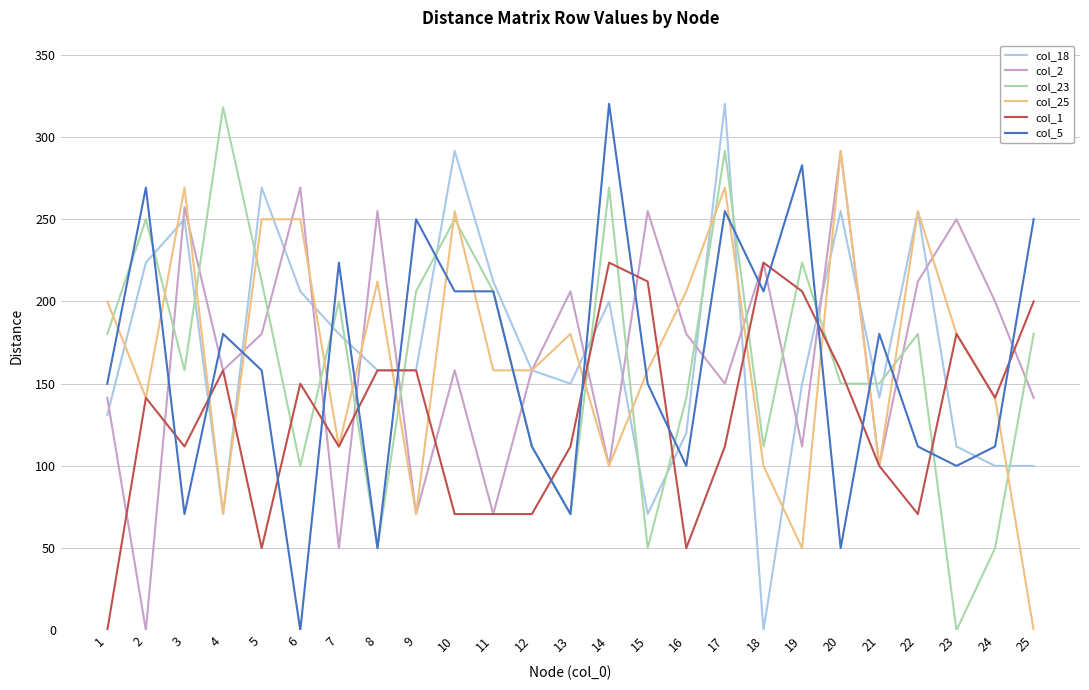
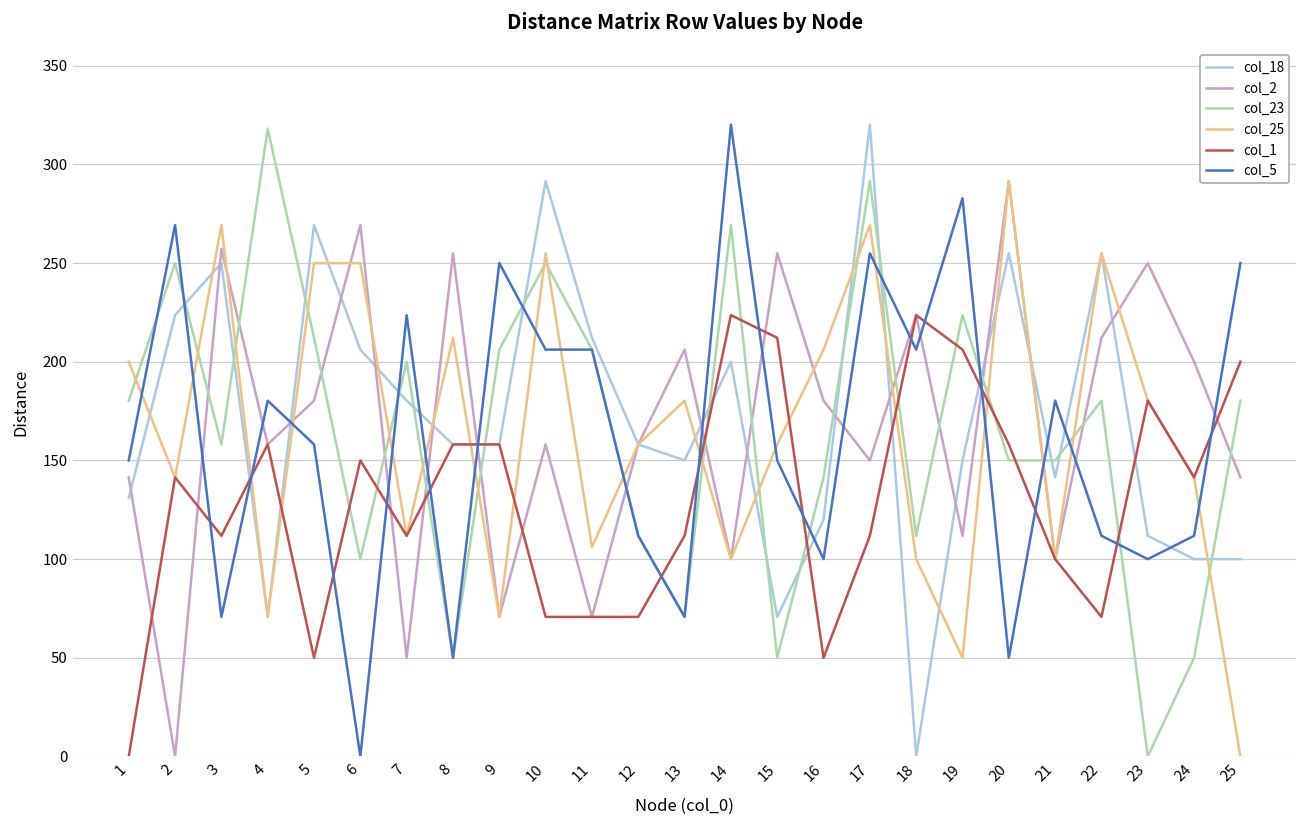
  {
    "col_18": {
      "1": 131,
      "2": 224,
      "3": 250,
      "5": 269,
      "6": 206,
      "7": 180,
      "10": 292,
      "11": 212,
      "13": 150,
      "14": 200,
      "15": 71,
      "16": 120,
      "17": 320,
      "18": 0,
      "19": 150,
      "20": 255,
      "21": 141,
      "23": 112,
      "24": 100,
      "25": 100
    },
    "col_2": {
      "1": 141,
      "2": 0,
      "3": 257,
      "5": 180,
      "6": 269,
      "7": 50,
      "8": 255,
      "10": 158,
      "13": 206,
      "15": 255,
      "16": 180,
      "17": 150,
      "19": 112,
      "22": 212,
      "23": 250,
      "24": 200,
      "25": 141
    },
    "col_23": {
      "1": 180,
      "2": 250,
      "3": 158,
      "4": 318,
      "5": 212,
      "6": 100,
      "7": 200,
      "9": 206,
      "10": 250,
      "14": 269,
      "15": 50,
      "16": 141,
      "17": 292,
      "18": 112,
      "19": 224,
      "20": 150,
      "21": 150,
      "22": 180,
      "23": 0,
      "24": 50,
      "25": 180
    },
    "col_25": {
      "1": 200,
      "3": 269,
      "5": 250,
      "6": 250,
      "8": 212,
      "10": 255,
-     "11": 158,
+     "11": 106,
      "13": 180,
      "15": 158,
      "16": 206,
      "17": 269,
      "18": 100,
      "19": 50,
      "25": 0
    },
    "col_1": {
      "1": 0,
      "3": 112,
      "5": 50,
      "6": 150,
      "10": 71,
      "12": 71,
      "13": 112,
      "14": 224,
      "15": 212,
      "16": 50,
      "17": 112,
      "19": 206,
      "20": 158,
      "22": 71,
      "25": 200
    },
    "col_5": {
      "1": 150,
      "2": 269,
      "3": 71,
      "4": 180,
      "5": 158,
      "6": 0,
      "7": 224,
      "9": 250,
      "10": 206,
      "14": 320,
      "15": 150,
      "16": 100,
      "17": 255,
      "18": 206,
      "19": 283,
      "20": 50,
      "21": 180,
      "22": 112,
      "23": 100,
      "24": 112,
      "25": 250
    }
  }
